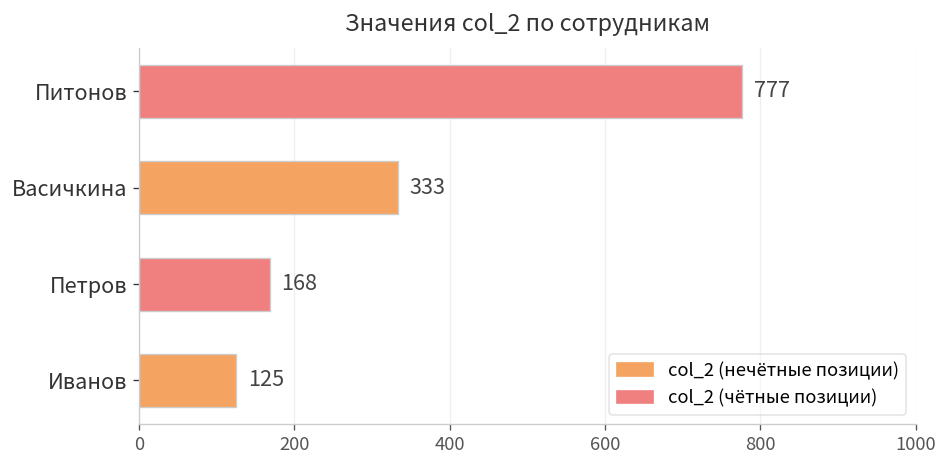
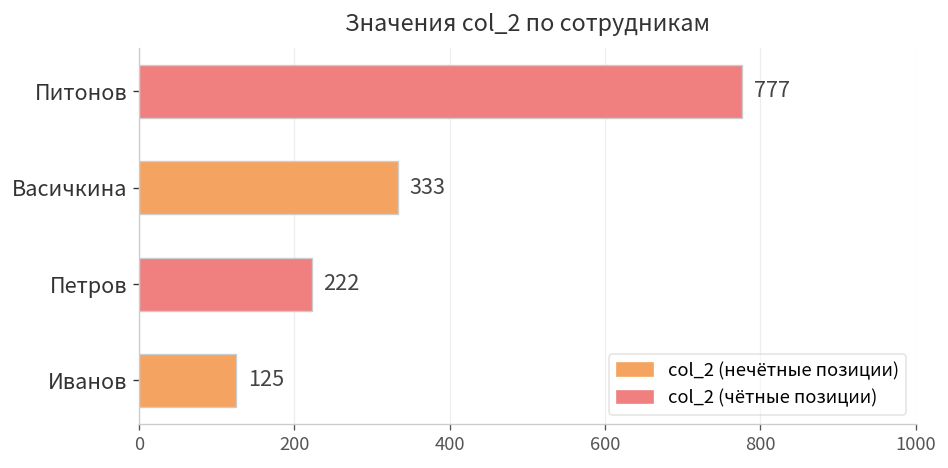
  {
    "Питонов": 777,
    "Васичкина": 333,
-   "Петров": 168,
+   "Петров": 222,
    "Иванов": 125
  }
